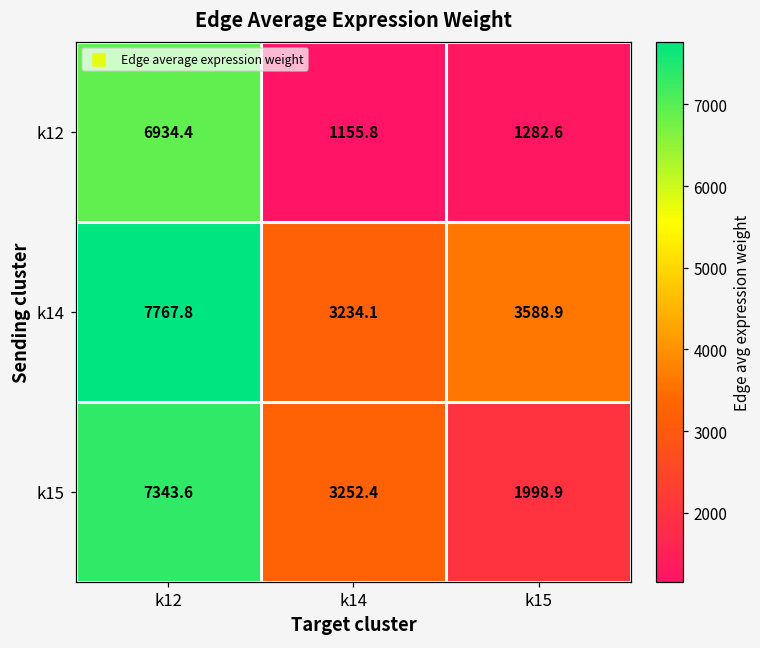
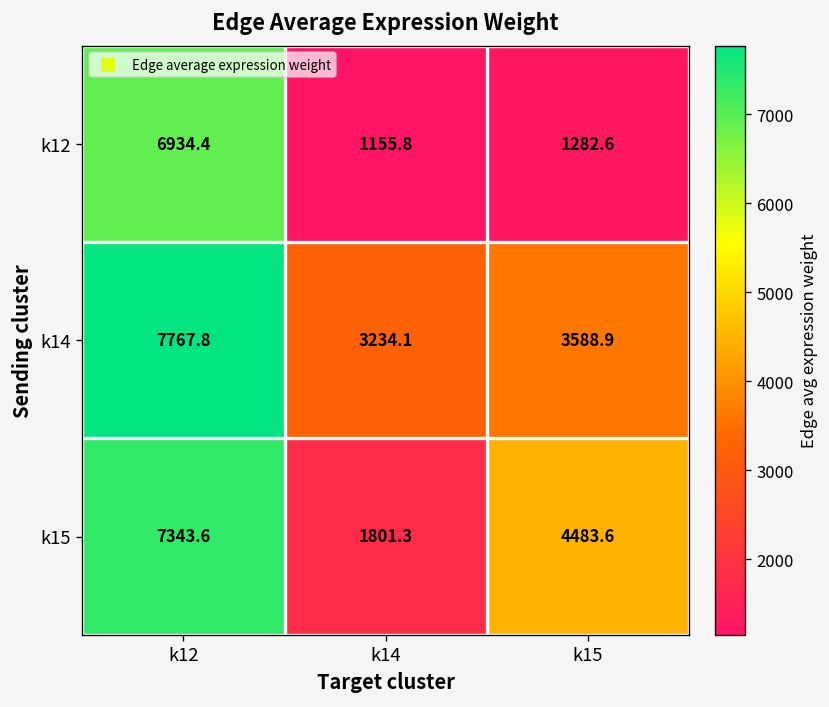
  {
    "k12": {
      "k12": 6934.4,
      "k14": 1155.8,
      "k15": 1282.6
    },
    "k14": {
      "k12": 7767.8,
      "k14": 3234.1,
      "k15": 3588.9
    },
    "k15": {
      "k12": 7343.6,
-     "k14": 3252.4,
-     "k15": 1998.9
+     "k14": 1801.3,
+     "k15": 4483.6
    }
  }
